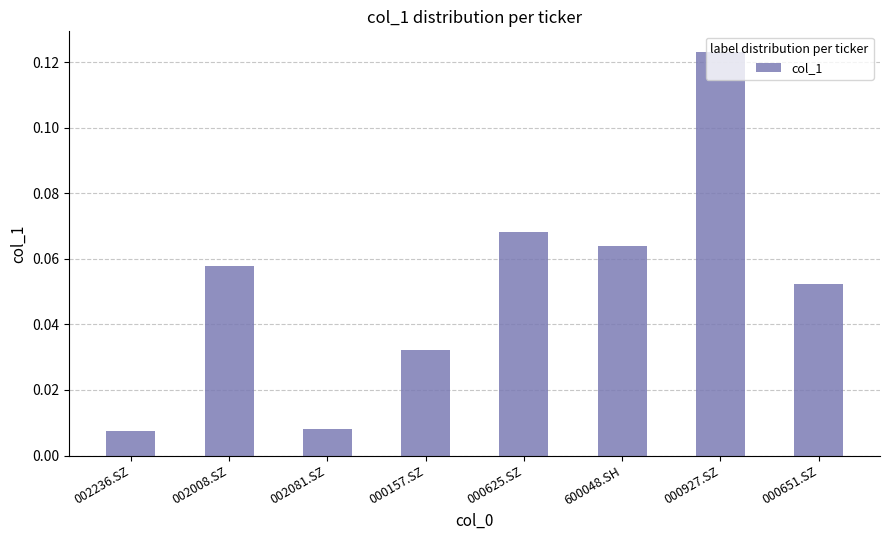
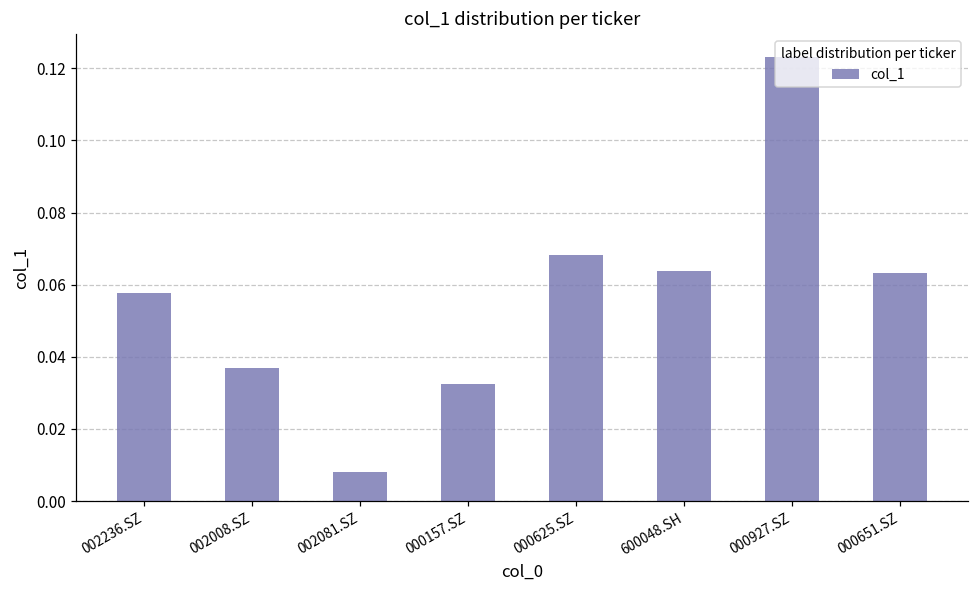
  {
-   "002236.SZ": 0.008,
-   "002008.SZ": 0.058,
+   "002236.SZ": 0.058,
+   "002008.SZ": 0.037,
    "002081.SZ": 0.008,
    "000157.SZ": 0.032,
    "000625.SZ": 0.068,
    "600048.SH": 0.064,
-   "000651.SZ": 0.052
+   "000651.SZ": 0.063
  }
